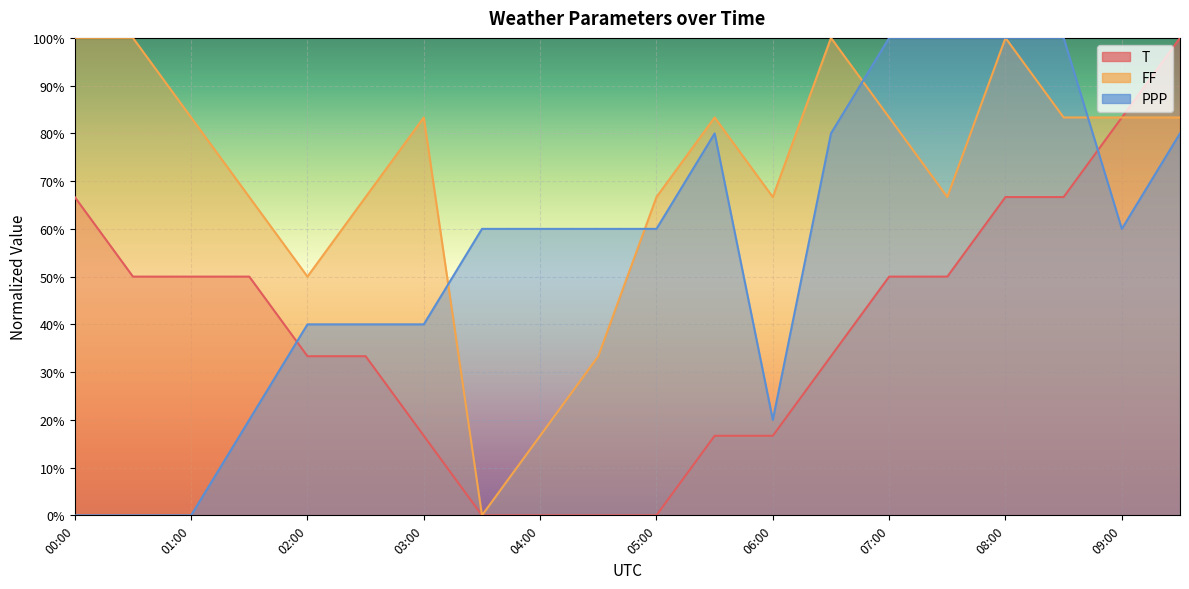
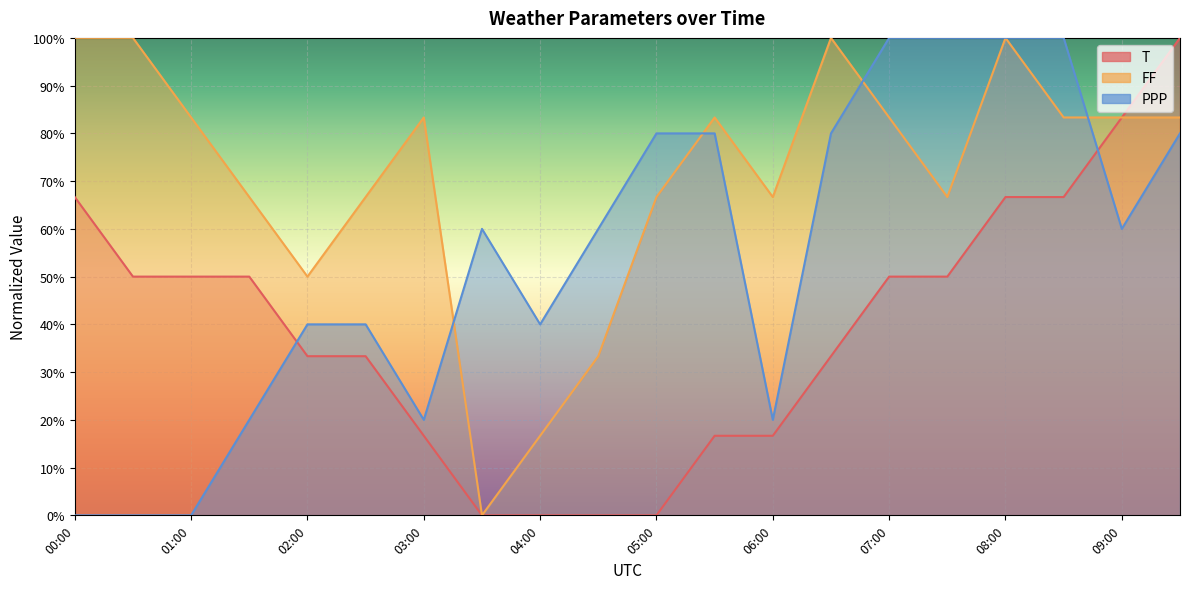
  {
    "PPP": {
      "00:00": "0%",
      "01:00": "0%",
      "02:00": "40%",
-     "03:00": "40%",
-     "04:00": "60%",
-     "05:00": "60%",
+     "03:00": "20%",
+     "04:00": "40%",
+     "05:00": "80%",
      "06:00": "20%",
      "07:00": "100%",
      "09:00": "60%"
    }
  }
